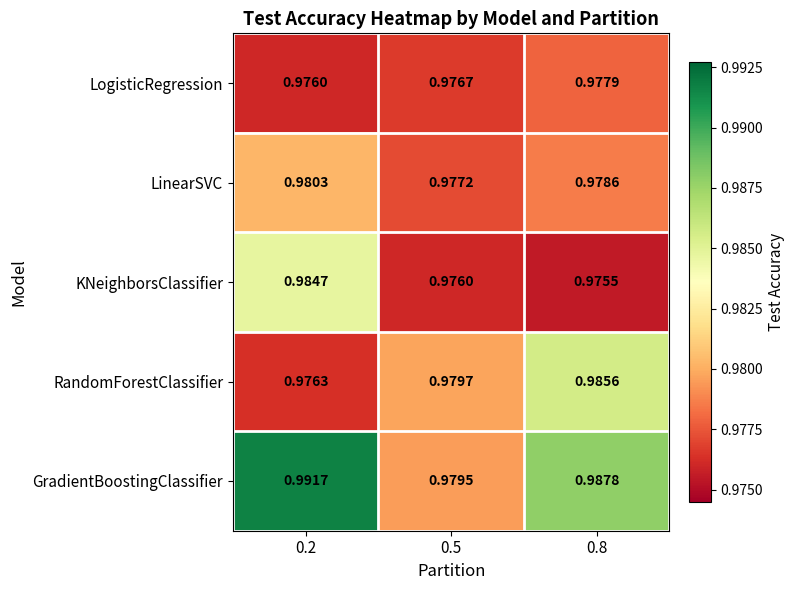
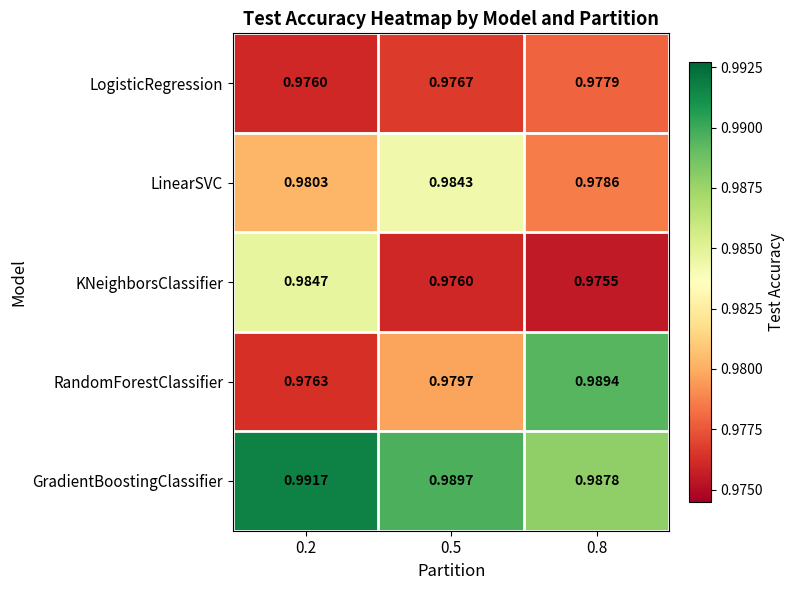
  {
    "LogisticRegression": {
      "0.2": 0.9760,
      "0.5": 0.9767,
      "0.8": 0.9779
    },
    "LinearSVC": {
      "0.2": 0.9803,
-     "0.5": 0.9772,
+     "0.5": 0.9843,
      "0.8": 0.9786
    },
    "KNeighborsClassifier": {
      "0.2": 0.9847,
      "0.5": 0.9760,
      "0.8": 0.9755
    },
    "RandomForestClassifier": {
      "0.2": 0.9763,
      "0.5": 0.9797,
-     "0.8": 0.9856
+     "0.8": 0.9894
    },
    "GradientBoostingClassifier": {
      "0.2": 0.9917,
-     "0.5": 0.9795,
+     "0.5": 0.9897,
      "0.8": 0.9878
    }
  }
